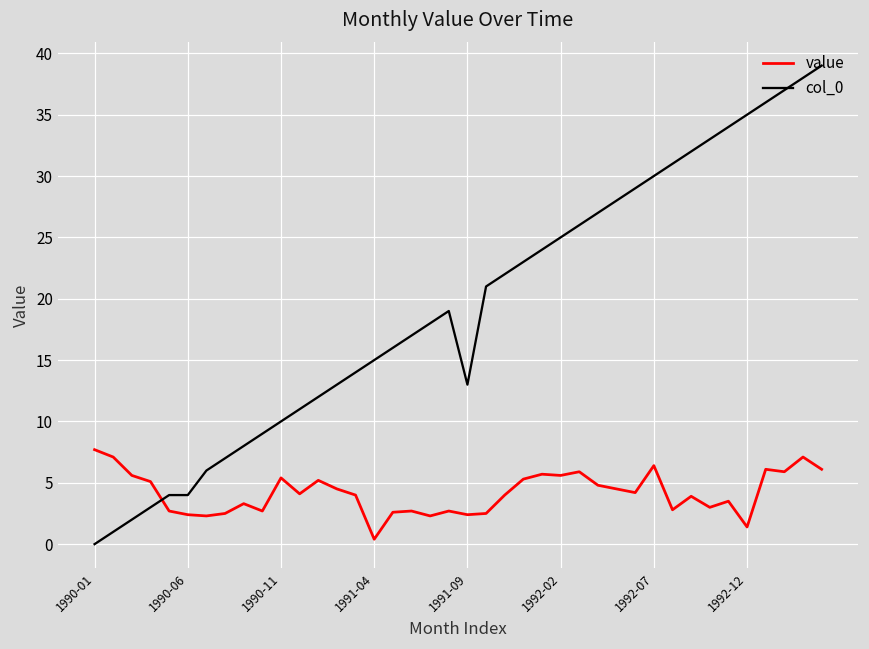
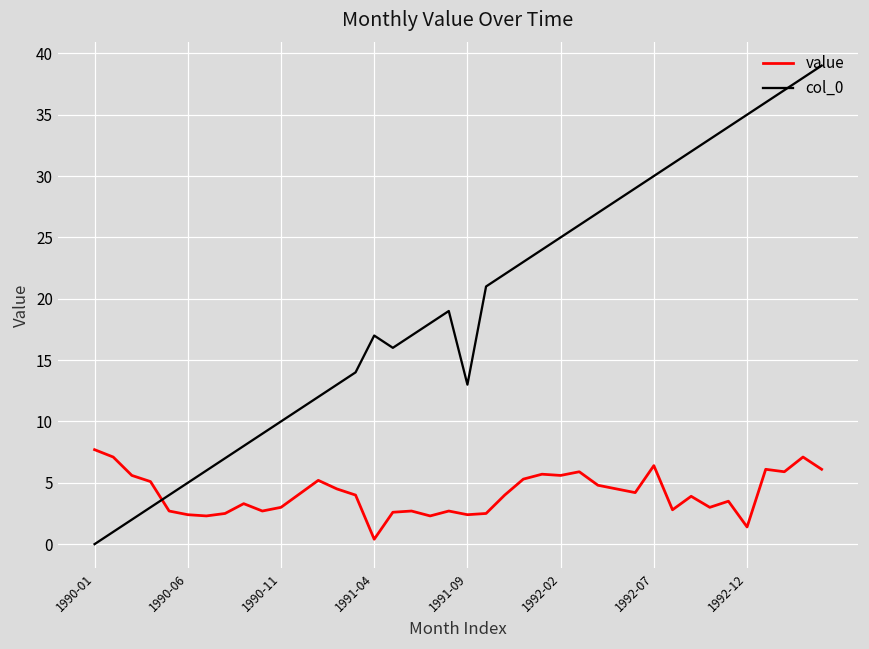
  {
    "value": {
      "1990-01": 7.7,
      "1990-06": 2.4,
-     "1990-11": 5.4,
+     "1990-11": 3.0,
      "1991-04": 0.4,
      "1991-09": 2.4,
      "1992-02": 5.6,
      "1992-07": 6.4,
      "1992-12": 1.4
    },
    "col_0": {
      "1990-01": 0,
-     "1990-06": 4,
+     "1990-06": 5,
      "1990-11": 10,
-     "1991-04": 15,
+     "1991-04": 17,
      "1991-09": 13,
      "1992-02": 25,
      "1992-07": 30,
      "1992-12": 35
    }
  }
